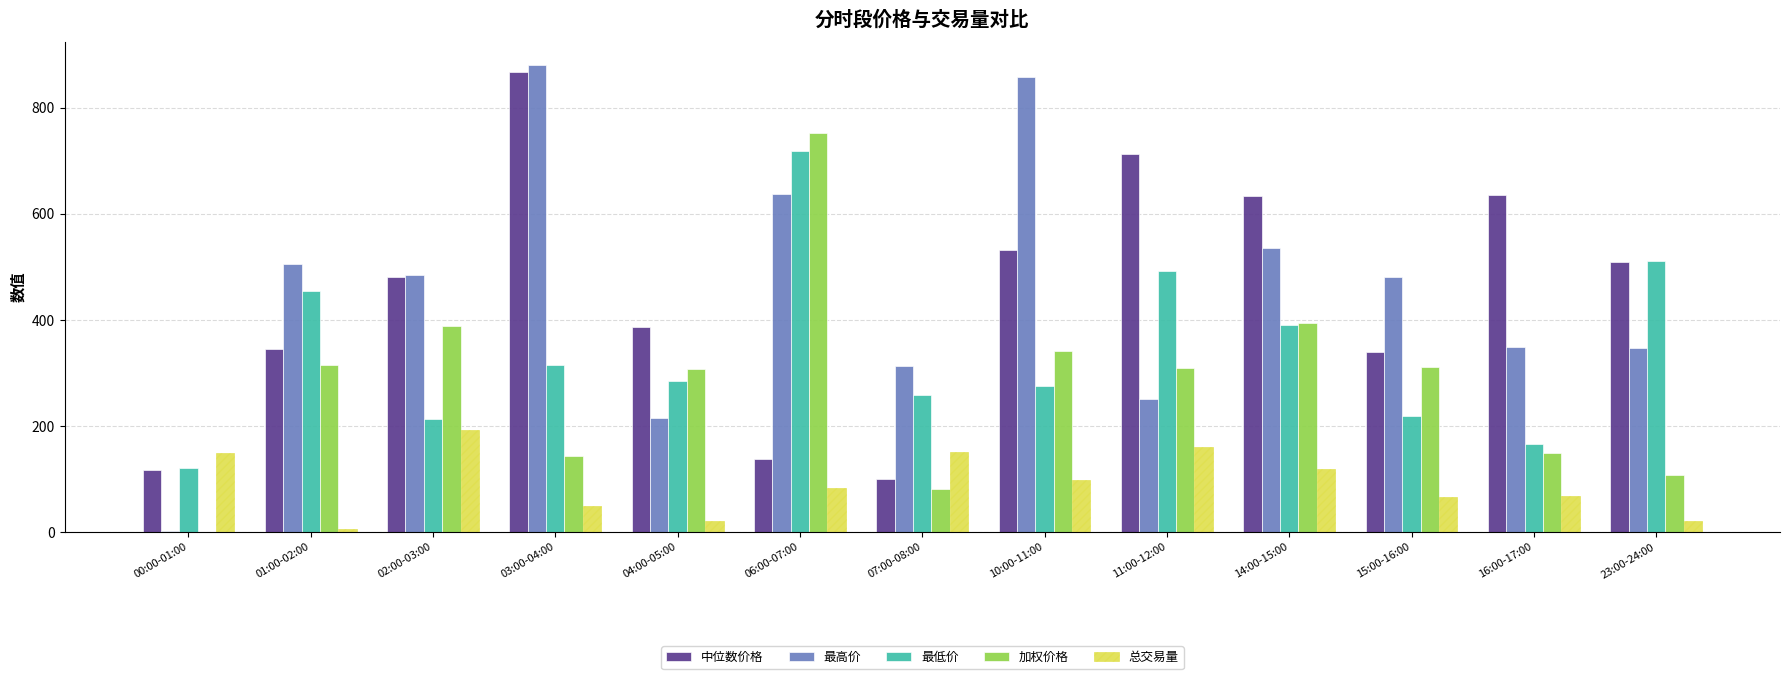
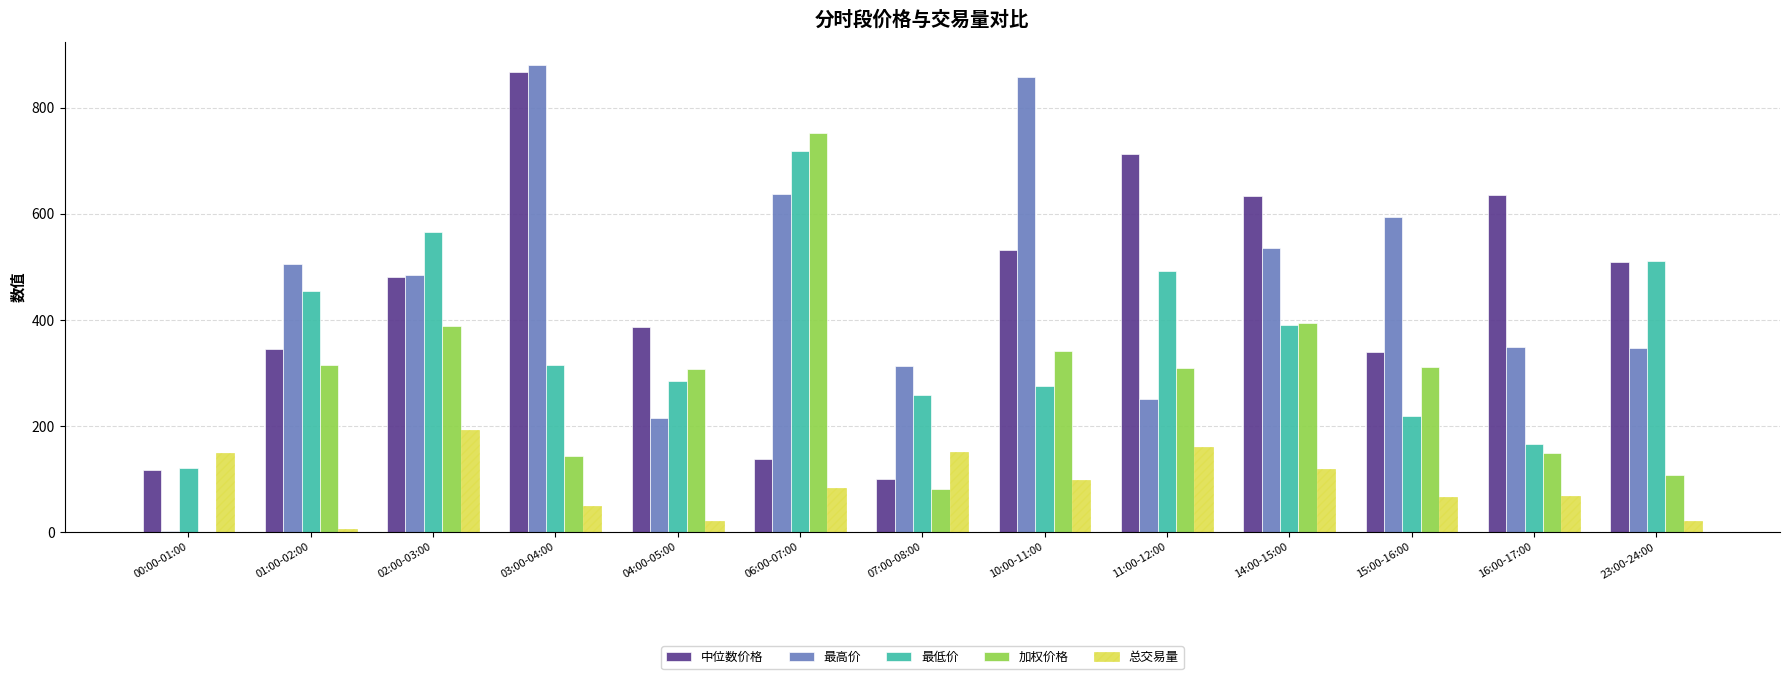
  {
    "中位数价格": {
      "00:00-01:00": 120,
      "01:00-02:00": 350,
      "02:00-03:00": 480,
      "03:00-04:00": 870,
      "04:00-05:00": 390,
      "06:00-07:00": 140,
      "07:00-08:00": 100,
      "10:00-11:00": 530,
      "11:00-12:00": 710,
      "14:00-15:00": 630,
      "15:00-16:00": 340,
      "16:00-17:00": 630,
      "23:00-24:00": 510
    },
    "最高价": {
      "01:00-02:00": 510,
      "02:00-03:00": 480,
      "03:00-04:00": 880,
      "04:00-05:00": 220,
      "06:00-07:00": 640,
      "07:00-08:00": 310,
      "10:00-11:00": 860,
      "11:00-12:00": 250,
      "14:00-15:00": 540,
-     "15:00-16:00": 480,
+     "15:00-16:00": 590,
      "16:00-17:00": 350,
      "23:00-24:00": 350
    },
    "最低价": {
      "00:00-01:00": 120,
      "01:00-02:00": 450,
-     "02:00-03:00": 210,
+     "02:00-03:00": 570,
      "03:00-04:00": 310,
      "04:00-05:00": 290,
      "06:00-07:00": 720,
      "07:00-08:00": 260,
      "10:00-11:00": 270,
      "11:00-12:00": 490,
      "14:00-15:00": 390,
      "15:00-16:00": 220,
      "16:00-17:00": 170,
      "23:00-24:00": 510
    },
    "加权价格": {
      "00:00-01:00": 0,
      "01:00-02:00": 320,
      "02:00-03:00": 390,
      "03:00-04:00": 140,
      "04:00-05:00": 310,
      "06:00-07:00": 750,
      "07:00-08:00": 80,
      "10:00-11:00": 340,
      "11:00-12:00": 310,
      "14:00-15:00": 390,
      "15:00-16:00": 310,
      "16:00-17:00": 150,
      "23:00-24:00": 110
    },
    "总交易量": {
      "00:00-01:00": 150,
      "01:00-02:00": 0,
      "02:00-03:00": 190,
      "03:00-04:00": 50,
      "04:00-05:00": 20,
      "06:00-07:00": 80,
      "07:00-08:00": 150,
      "10:00-11:00": 100,
      "11:00-12:00": 160,
      "14:00-15:00": 120,
      "15:00-16:00": 70,
      "16:00-17:00": 70,
      "23:00-24:00": 20
    }
  }
